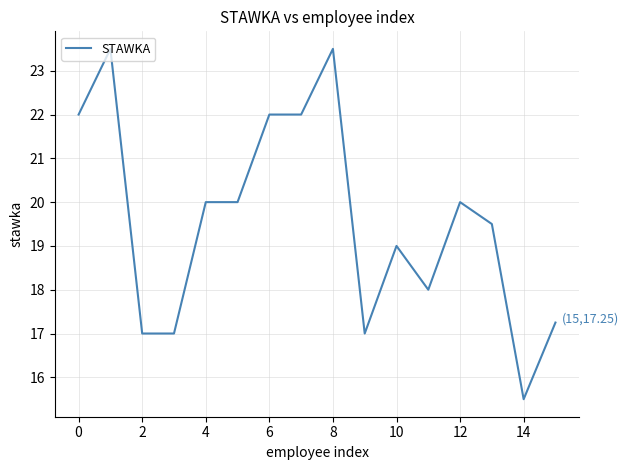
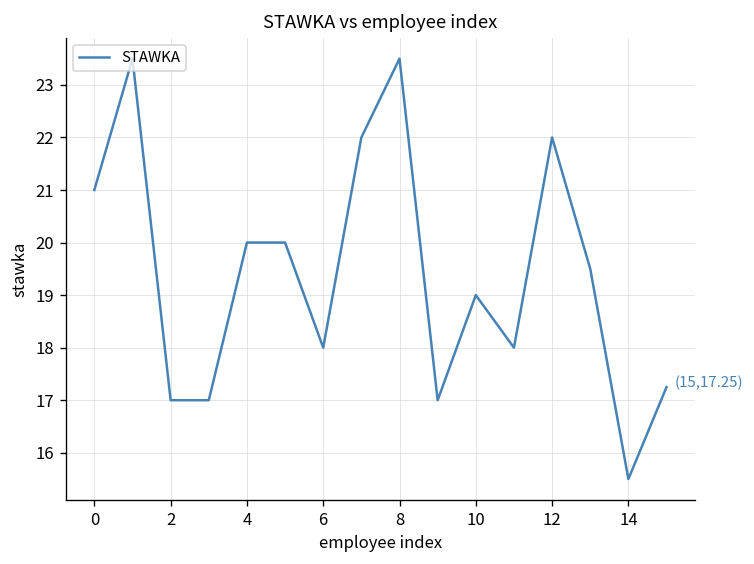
  {
-   "0": 22,
+   "0": 21,
    "2": 17,
    "4": 20,
-   "6": 22,
+   "6": 18,
    "8": 23.5,
    "10": 19,
-   "12": 20,
+   "12": 22,
    "14": 15.5
  }
